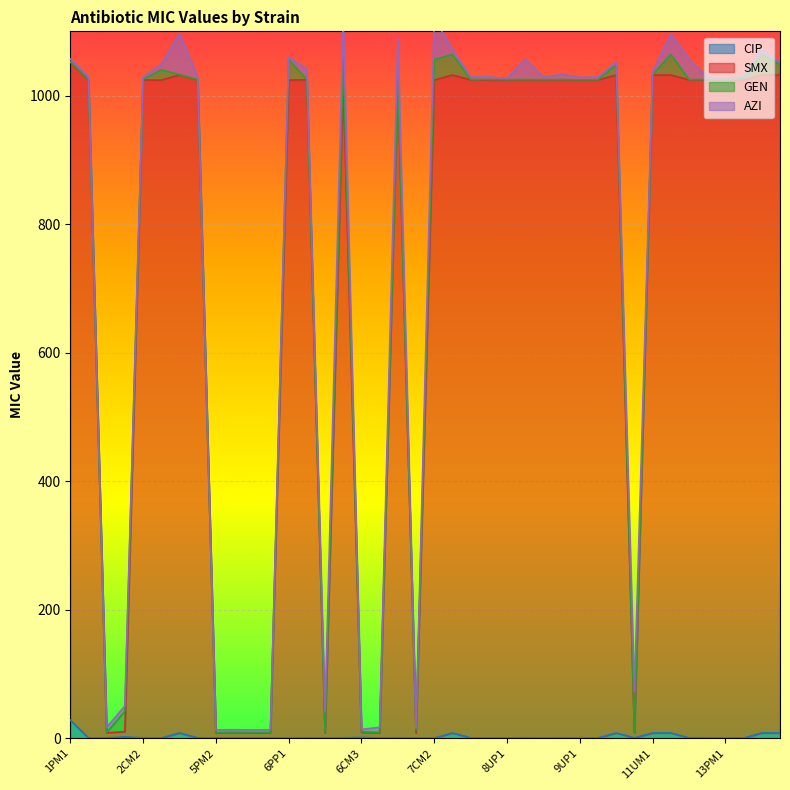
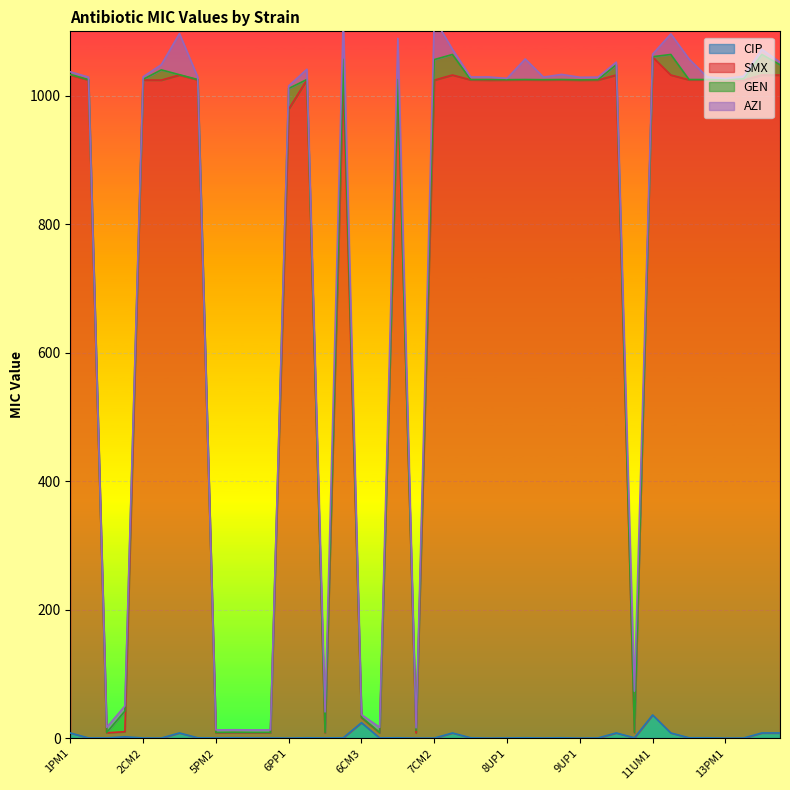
  {
    "CIP": {
-     "1PM1": 30,
+     "1PM1": 10,
      "2CM2": 0,
      "5PM2": 0,
      "6PP1": 0,
-     "6CM3": 0,
+     "6CM3": 20,
      "7CM2": 0,
      "8UP1": 0,
      "9UP1": 0,
-     "11UM1": 10,
+     "11UM1": 40,
      "13PM1": 0
    },
    "SMX": {
-     "6PP1": 1020,
+     "6PP1": 980,
      "7CM2": 1020
    },
    "GEN": {
      "6PP1": 30,
      "7CM2": 30
    },
    "AZI": {
      "2CM2": 0,
      "5PM2": 0,
      "6PP1": 0,
      "11UM1": 0
    }
  }
